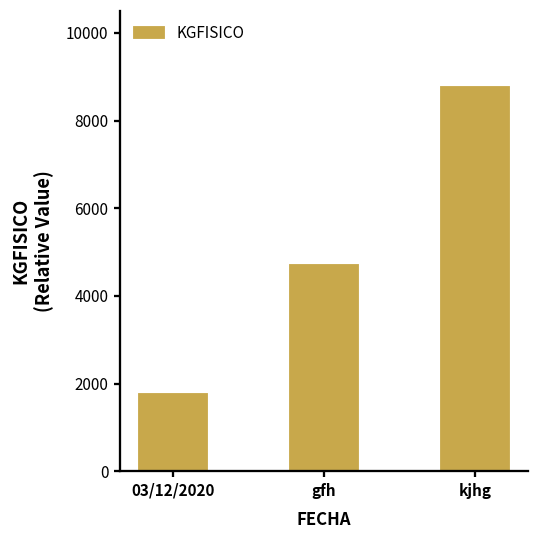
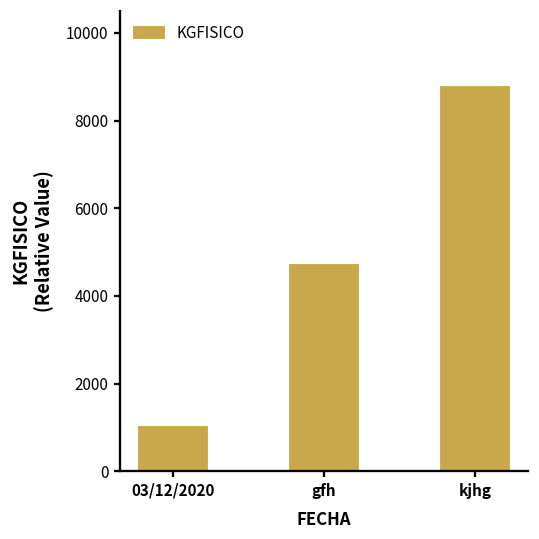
  {
-   "03/12/2020": 1800,
+   "03/12/2020": 1000,
    "gfh": 4700,
    "kjhg": 8800
  }
